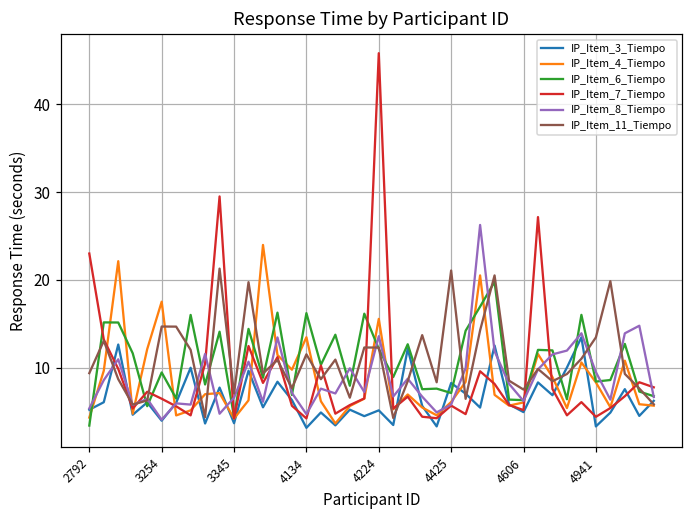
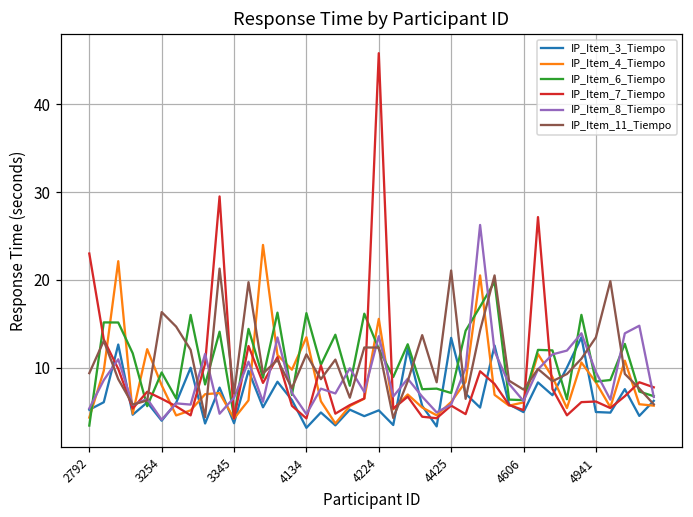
  {
    "IP_Item_3_Tiempo": {
      "3345": 4,
      "4134": 3,
      "4224": 5,
-     "4425": 8,
-     "4941": 3
+     "4425": 13,
+     "4941": 5
    },
    "IP_Item_4_Tiempo": {
      "2792": 4,
-     "3254": 18,
+     "3254": 8,
      "4134": 13,
      "4224": 16
    },
    "IP_Item_6_Tiempo": {
      "2792": 3,
      "3254": 9,
      "4134": 16,
      "4425": 7
    },
    "IP_Item_7_Tiempo": {
      "2792": 23,
      "3254": 6,
      "4134": 4,
      "4224": 46,
-     "4941": 4
+     "4941": 6
    },
    "IP_Item_8_Tiempo": {
      "3345": 7,
      "4134": 5,
      "4224": 14,
      "4941": 10
    },
    "IP_Item_11_Tiempo": {
      "2792": 9,
-     "3254": 15,
+     "3254": 16,
      "3345": 7,
      "4134": 12,
      "4425": 21,
      "4606": 8,
      "4941": 13
    }
  }
